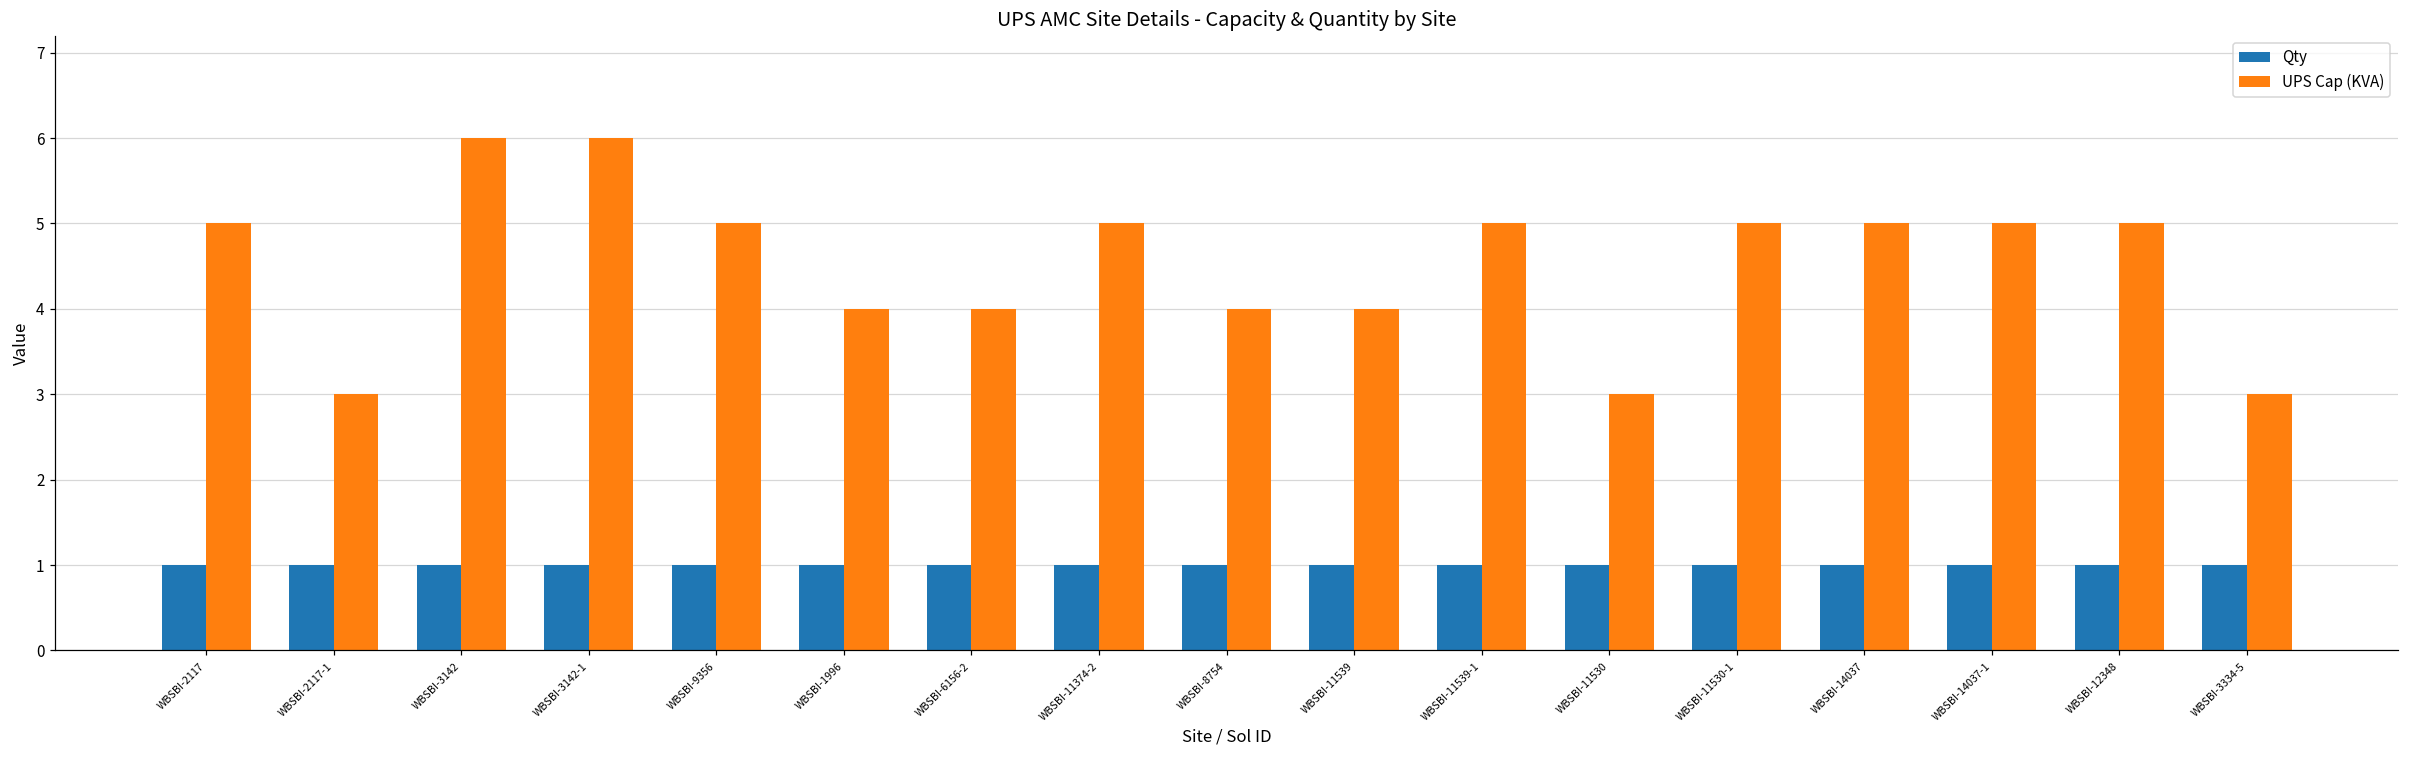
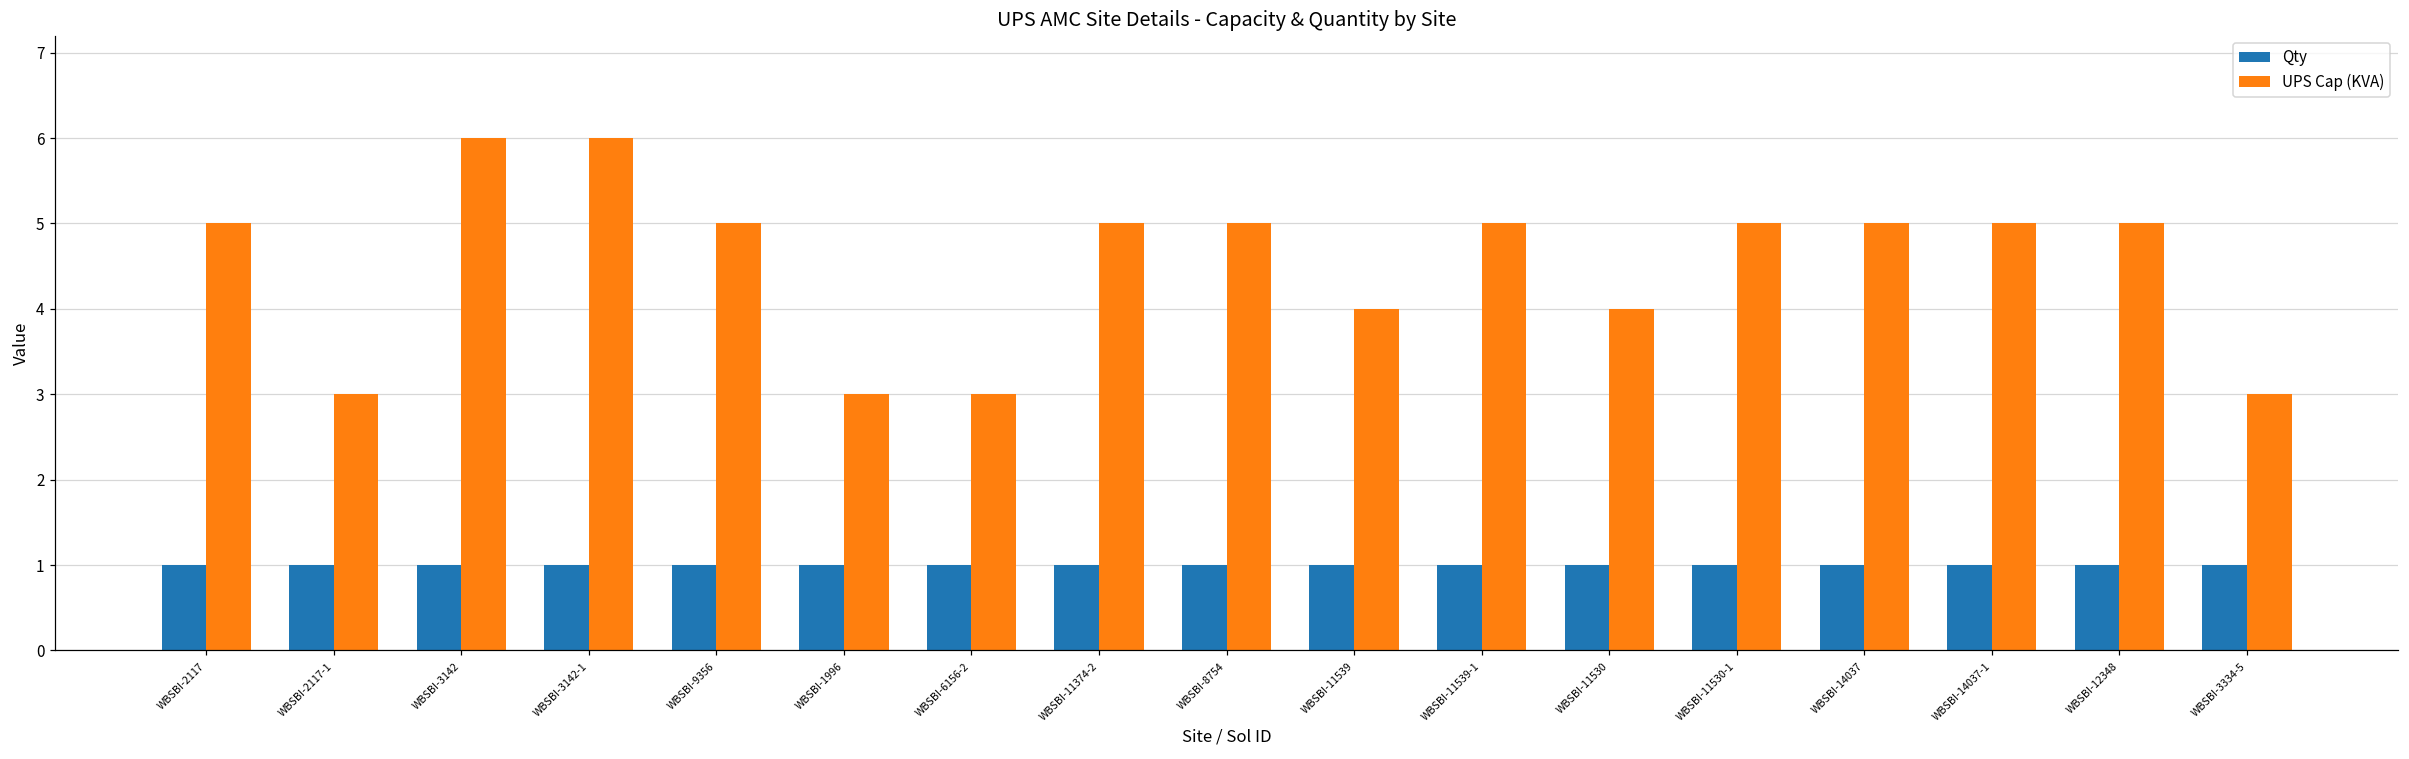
  {
    "Qty": {
      "WBSBI-2117": 1,
      "WBSBI-2117-1": 1,
      "WBSBI-3142": 1,
      "WBSBI-3142-1": 1,
      "WBSBI-9356": 1,
      "WBSBI-1996": 1,
      "WBSBI-6156-2": 1,
      "WBSBI-11374-2": 1,
      "WBSBI-8754": 1,
      "WBSBI-11539": 1,
      "WBSBI-11539-1": 1,
      "WBSBI-11530": 1,
      "WBSBI-11530-1": 1,
      "WBSBI-14037": 1,
      "WBSBI-14037-1": 1,
      "WBSBI-12348": 1,
      "WBSBI-3334-5": 1
    },
    "UPS Cap (KVA)": {
      "WBSBI-2117": 5,
      "WBSBI-2117-1": 3,
      "WBSBI-3142": 6,
      "WBSBI-3142-1": 6,
      "WBSBI-9356": 5,
-     "WBSBI-1996": 4,
-     "WBSBI-6156-2": 4,
+     "WBSBI-1996": 3,
+     "WBSBI-6156-2": 3,
      "WBSBI-11374-2": 5,
-     "WBSBI-8754": 4,
+     "WBSBI-8754": 5,
      "WBSBI-11539": 4,
      "WBSBI-11539-1": 5,
-     "WBSBI-11530": 3,
+     "WBSBI-11530": 4,
      "WBSBI-11530-1": 5,
      "WBSBI-14037": 5,
      "WBSBI-14037-1": 5,
      "WBSBI-12348": 5,
      "WBSBI-3334-5": 3
    }
  }
